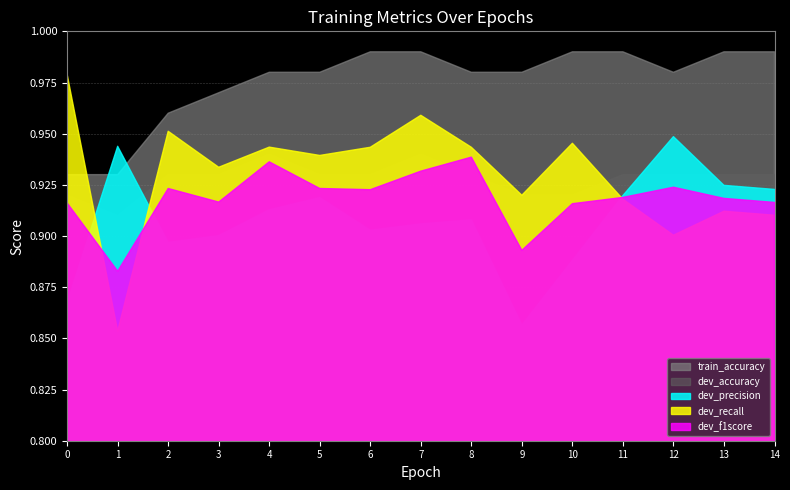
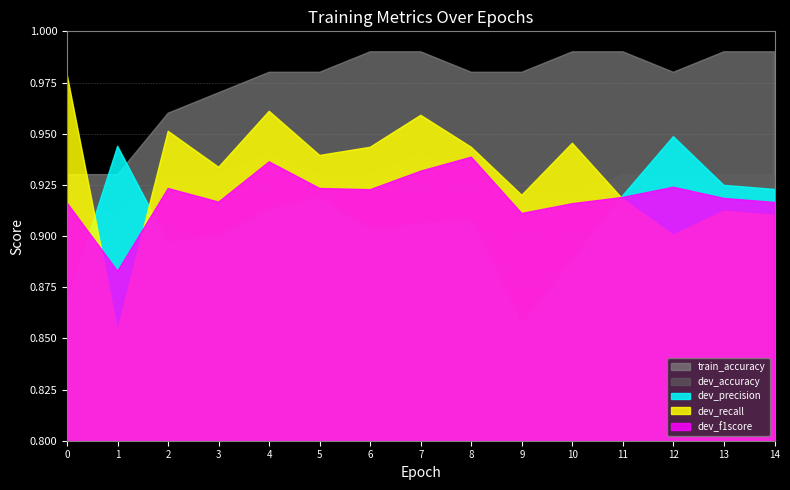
  {
    "dev_precision": {
      "0": 0.867,
      "1": 0.944,
      "2": 0.897,
      "3": 0.900,
      "4": 0.913,
      "5": 0.919,
      "6": 0.903,
      "7": 0.906,
      "8": 0.908,
      "9": 0.856,
      "10": 0.888,
      "12": 0.949,
      "13": 0.925,
      "14": 0.923
    },
    "dev_recall": {
      "0": 0.979,
      "1": 0.854,
      "2": 0.951,
      "3": 0.934,
-     "4": 0.943,
+     "4": 0.961,
      "5": 0.939,
      "6": 0.943,
      "7": 0.959,
      "8": 0.943,
      "10": 0.945,
      "12": 0.900,
      "13": 0.912,
      "14": 0.910
    },
    "dev_f1score": {
      "0": 0.916,
      "1": 0.883,
      "2": 0.923,
      "3": 0.917,
      "4": 0.936,
      "5": 0.923,
      "6": 0.923,
      "7": 0.932,
      "8": 0.939,
-     "9": 0.893,
+     "9": 0.911,
      "10": 0.916,
      "12": 0.924,
      "13": 0.918,
      "14": 0.916
    }
  }
